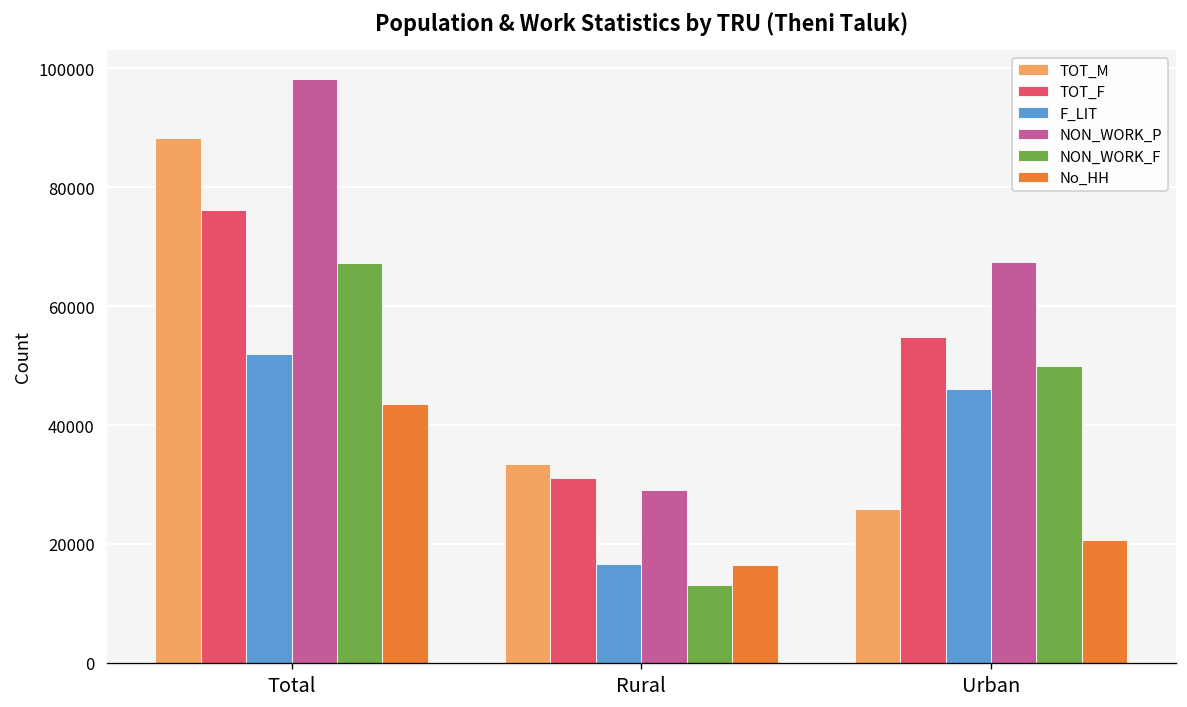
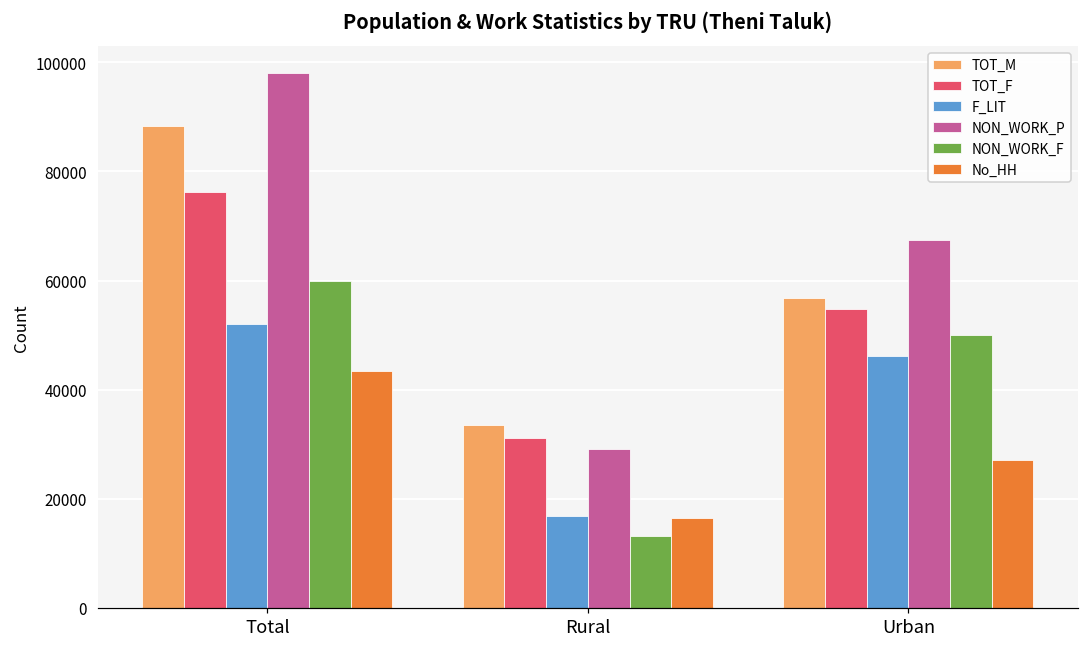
  {
    "TOT_M": {
      "Total": 88000,
      "Rural": 33000,
-     "Urban": 26000
+     "Urban": 57000
    },
    "TOT_F": {
      "Total": 76000,
      "Rural": 31000,
      "Urban": 55000
    },
    "F_LIT": {
      "Total": 52000,
      "Rural": 17000,
      "Urban": 46000
    },
    "NON_WORK_P": {
      "Total": 98000,
      "Rural": 29000,
      "Urban": 67000
    },
    "NON_WORK_F": {
-     "Total": 67000,
+     "Total": 60000,
      "Rural": 13000,
      "Urban": 50000
    },
    "No_HH": {
      "Total": 43000,
      "Rural": 16000,
-     "Urban": 21000
+     "Urban": 27000
    }
  }
